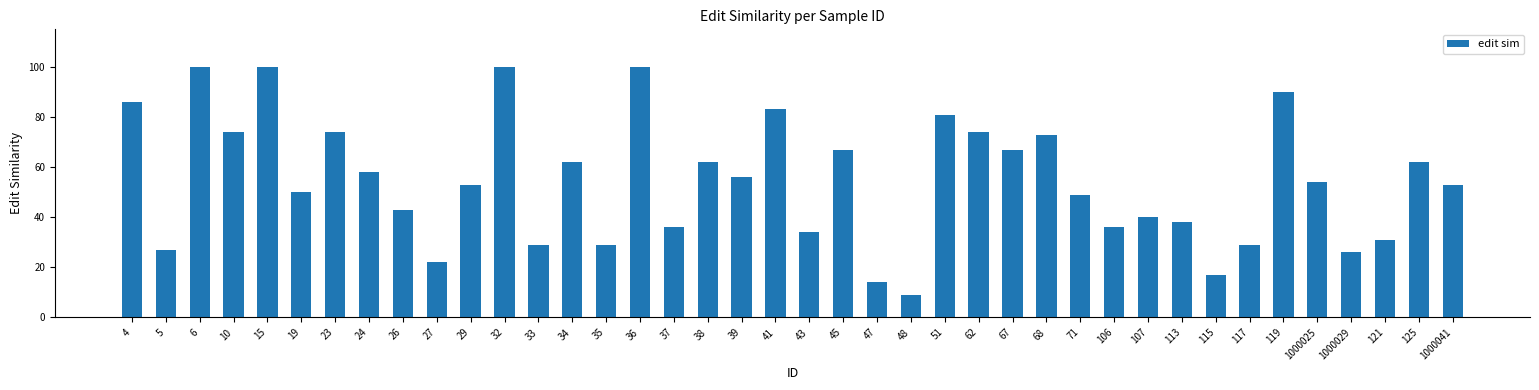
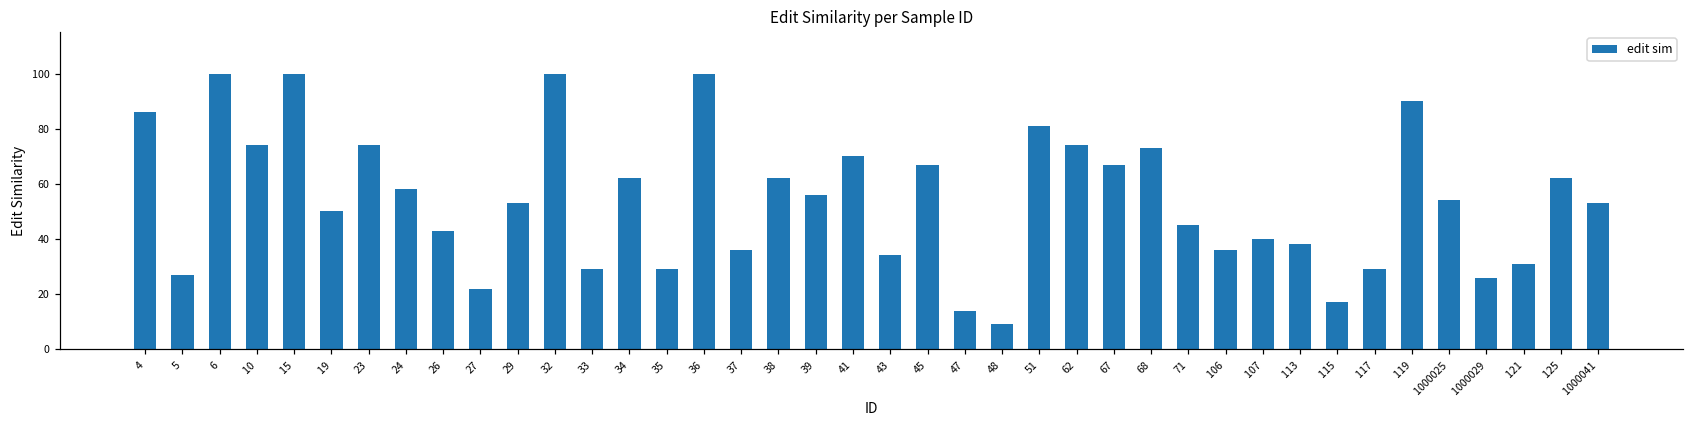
  {
    "4": 86,
    "5": 27,
    "6": 100,
    "10": 74,
    "15": 100,
    "19": 50,
    "23": 74,
    "24": 58,
    "26": 43,
    "27": 22,
    "29": 53,
    "32": 100,
    "33": 29,
    "34": 62,
    "35": 29,
    "36": 100,
    "37": 36,
    "38": 62,
    "39": 56,
-   "41": 83,
+   "41": 70,
    "43": 34,
    "45": 67,
    "47": 14,
    "48": 9,
    "51": 81,
    "62": 74,
    "67": 67,
    "68": 73,
-   "71": 49,
+   "71": 45,
    "106": 36,
    "107": 40,
    "113": 38,
    "115": 17,
    "117": 29,
    "119": 90,
    "1000025": 54,
    "1000029": 26,
    "121": 31,
    "125": 62,
    "1000041": 53
  }
